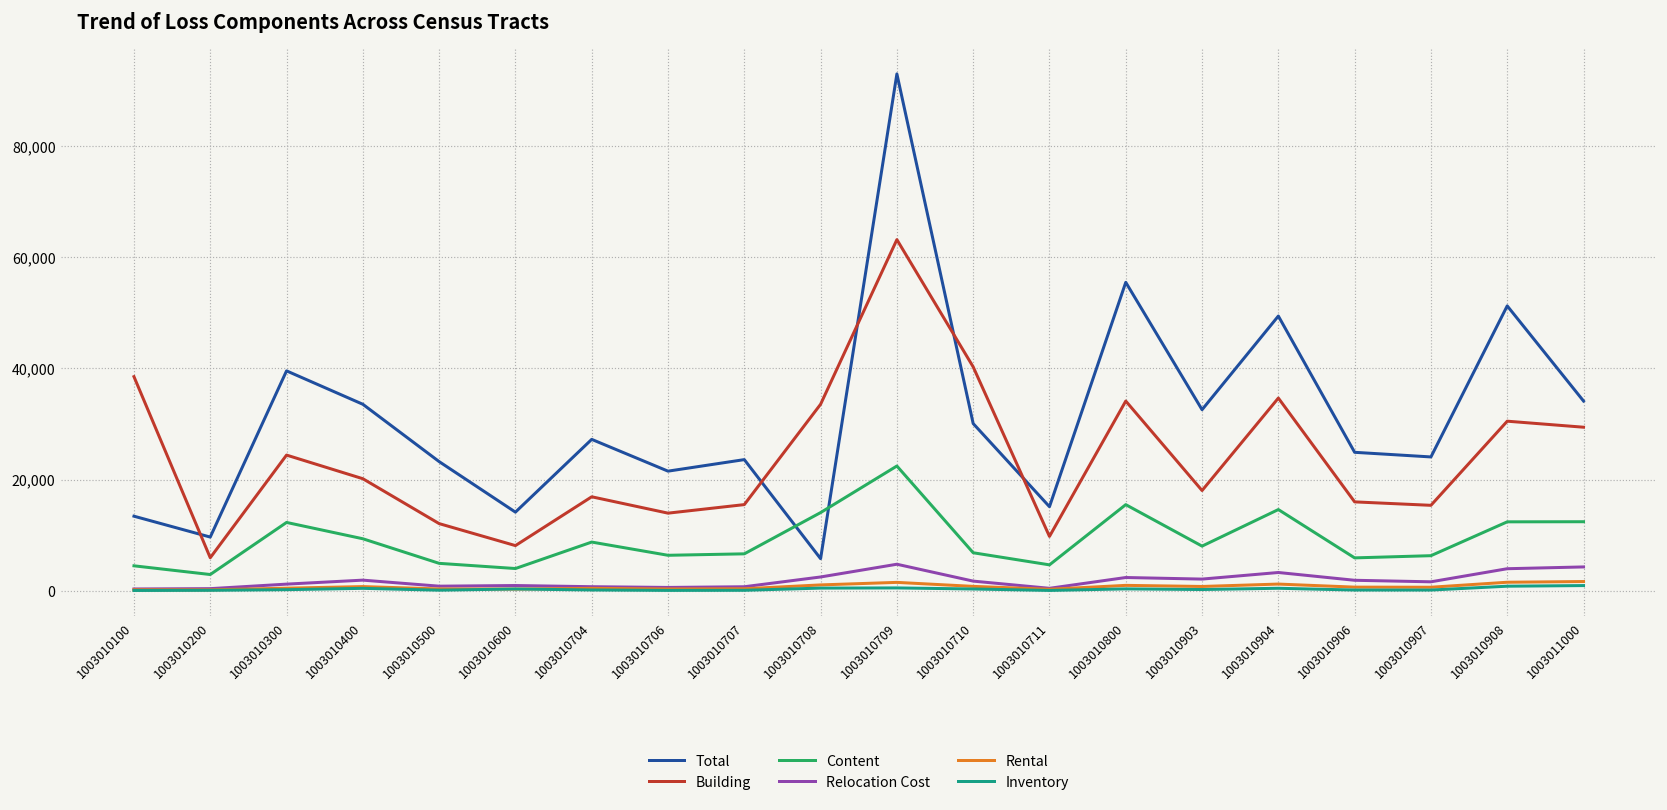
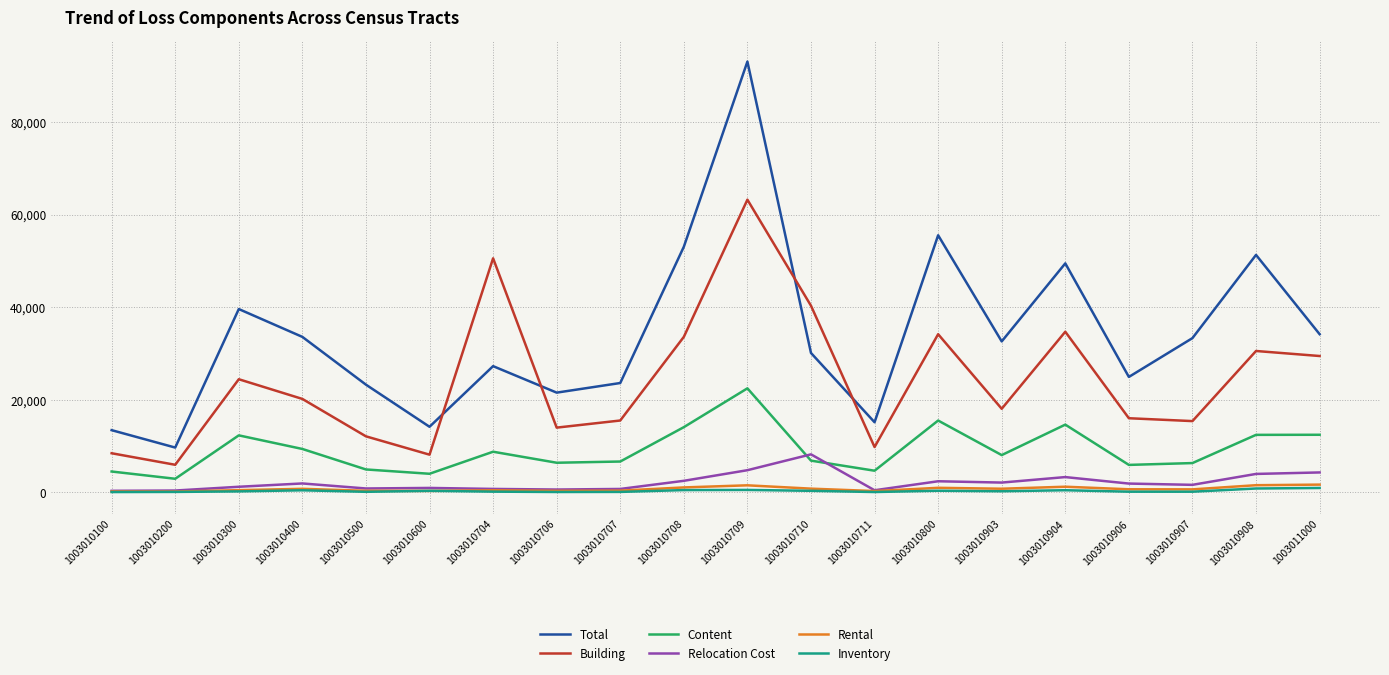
  {
    "Total": {
      "1003010100": "13,000",
      "1003010200": "10,000",
      "1003010300": "40,000",
      "1003010400": "34,000",
      "1003010500": "23,000",
      "1003010600": "14,000",
      "1003010704": "27,000",
      "1003010706": "22,000",
      "1003010707": "24,000",
-     "1003010708": "6,000",
+     "1003010708": "53,000",
      "1003010709": "93,000",
      "1003010710": "30,000",
      "1003010711": "15,000",
      "1003010800": "56,000",
      "1003010903": "33,000",
      "1003010904": "49,000",
      "1003010906": "25,000",
-     "1003010907": "24,000",
+     "1003010907": "33,000",
      "1003010908": "51,000",
      "1003011000": "34,000"
    },
    "Building": {
-     "1003010100": "39,000",
+     "1003010100": "8,000",
      "1003010200": "6,000",
      "1003010300": "24,000",
      "1003010400": "20,000",
      "1003010500": "12,000",
      "1003010600": "8,000",
-     "1003010704": "17,000",
+     "1003010704": "51,000",
      "1003010706": "14,000",
      "1003010707": "15,000",
      "1003010708": "34,000",
      "1003010709": "63,000",
      "1003010710": "40,000",
      "1003010711": "10,000",
      "1003010800": "34,000",
      "1003010903": "18,000",
      "1003010904": "35,000",
      "1003010906": "16,000",
      "1003010907": "15,000",
      "1003010908": "31,000",
      "1003011000": "29,000"
    },
    "Relocation Cost": {
      "1003010300": "1,000",
      "1003010400": "2,000",
      "1003010600": "1,000",
      "1003010708": "2,000",
      "1003010709": "5,000",
-     "1003010710": "2,000",
+     "1003010710": "8,000",
      "1003010800": "2,000",
      "1003010903": "2,000",
      "1003010904": "3,000",
      "1003010906": "2,000",
      "1003010907": "2,000",
      "1003010908": "4,000",
      "1003011000": "4,000"
    },
    "Rental": {
      "1003010708": "1,000",
      "1003010709": "1,000",
      "1003010800": "1,000",
      "1003010903": "1,000",
      "1003010904": "1,000",
      "1003010908": "1,000",
      "1003011000": "2,000"
    }
  }
